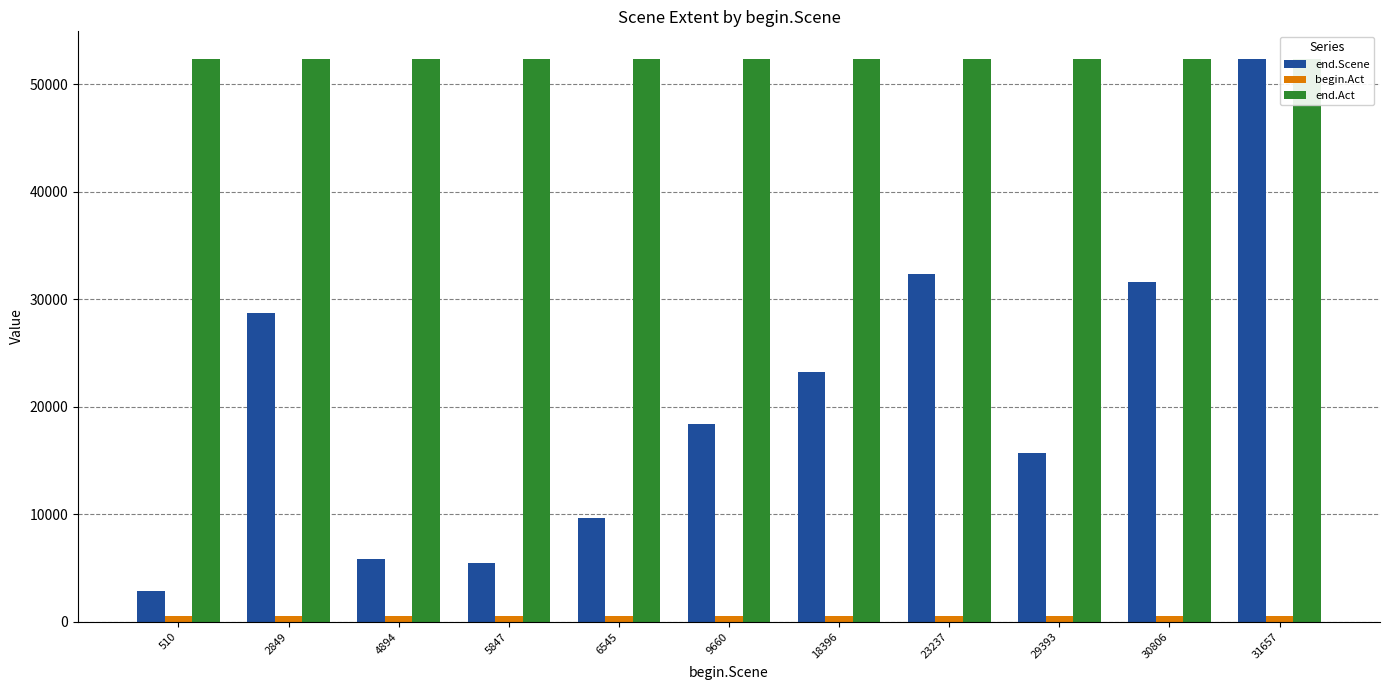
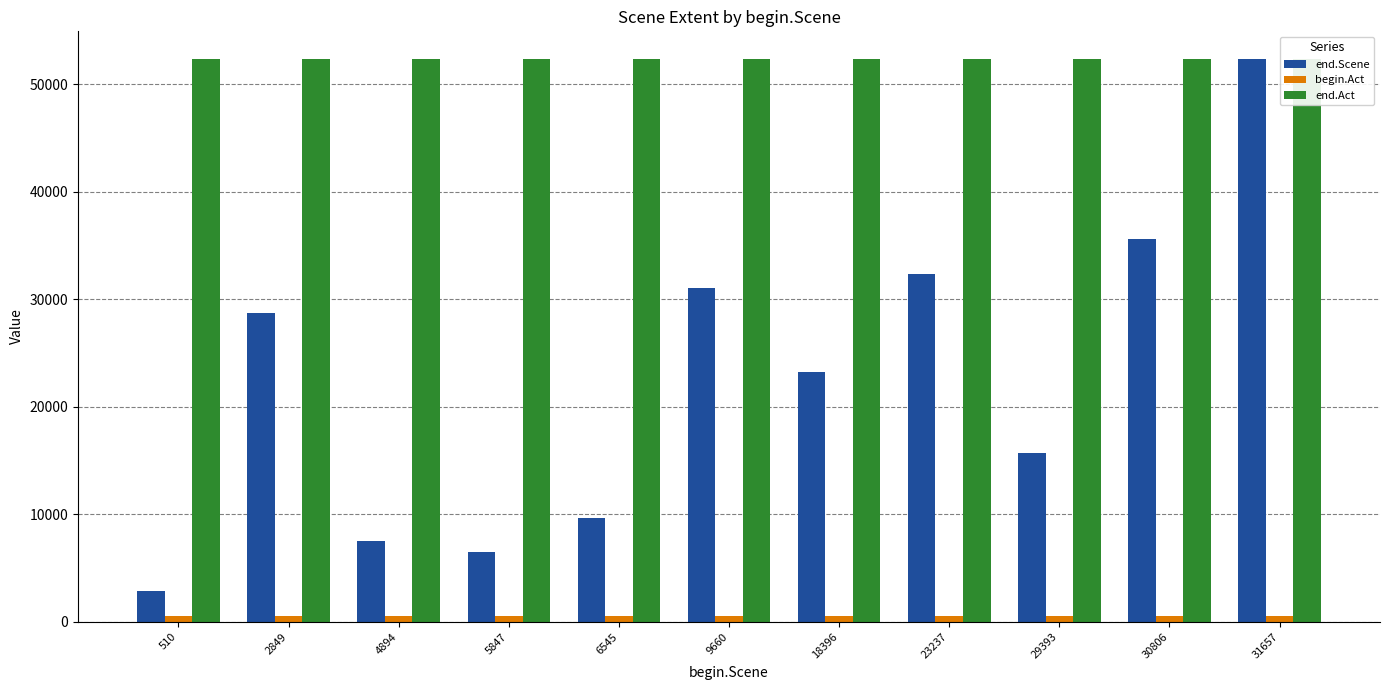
  {
    "end.Scene": {
      "510": 2800,
      "2849": 28700,
-     "4894": 5800,
-     "5847": 5500,
+     "4894": 7500,
+     "5847": 6500,
      "6545": 9600,
-     "9660": 18400,
+     "9660": 31100,
      "18396": 23200,
      "23237": 32300,
      "29393": 15700,
-     "30806": 31600,
+     "30806": 35600,
      "31657": 52300
    },
    "begin.Act": {
      "510": 500,
      "2849": 500,
      "4894": 500,
      "5847": 500,
      "6545": 500,
      "9660": 500,
      "18396": 500,
      "23237": 500,
      "29393": 500,
      "30806": 500,
      "31657": 500
    },
    "end.Act": {
      "510": 52300,
      "2849": 52300,
      "4894": 52300,
      "5847": 52300,
      "6545": 52300,
      "9660": 52300,
      "18396": 52300,
      "23237": 52300,
      "29393": 52300,
      "30806": 52300
    }
  }
